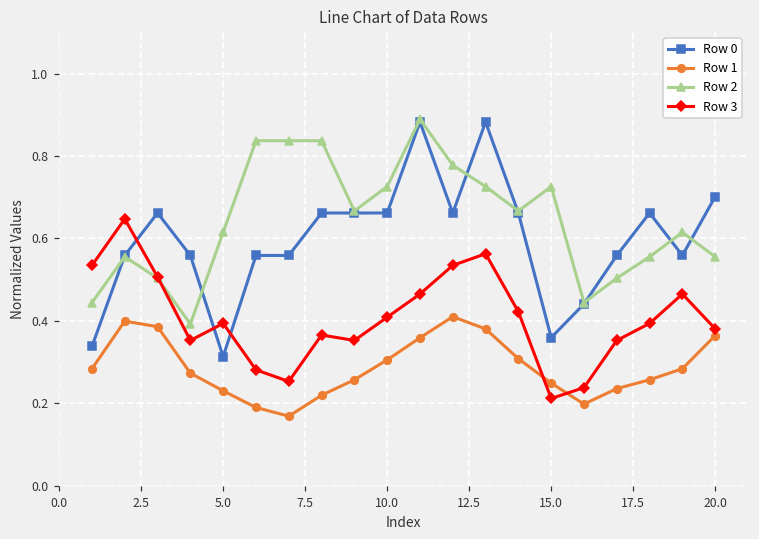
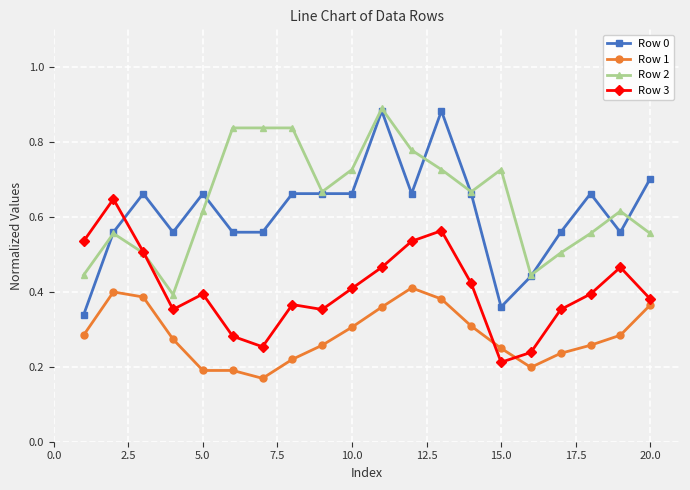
  {
    "Row 0": {
-     "5.0": 0.31,
+     "5.0": 0.66,
      "10.0": 0.66,
      "15.0": 0.36,
      "20.0": 0.70
    },
    "Row 1": {
-     "5.0": 0.23,
+     "5.0": 0.19,
      "10.0": 0.31,
      "15.0": 0.25,
      "20.0": 0.36
    },
    "Row 2": {
      "5.0": 0.61,
      "10.0": 0.73,
      "15.0": 0.73,
      "20.0": 0.56
    },
    "Row 3": {
      "5.0": 0.39,
      "10.0": 0.41,
      "15.0": 0.21,
      "20.0": 0.38
    }
  }
